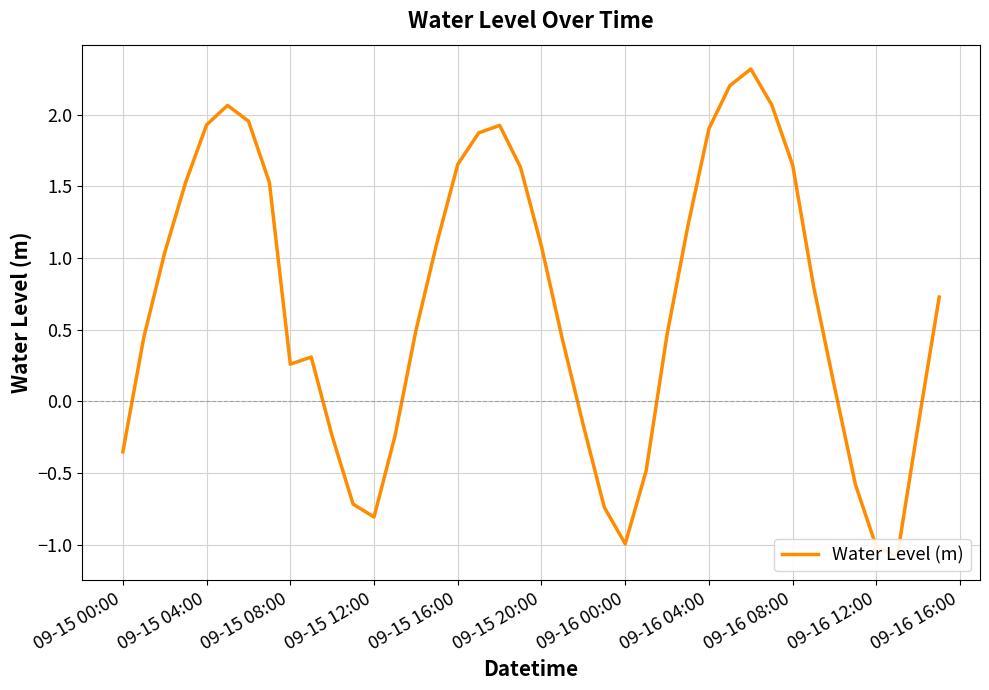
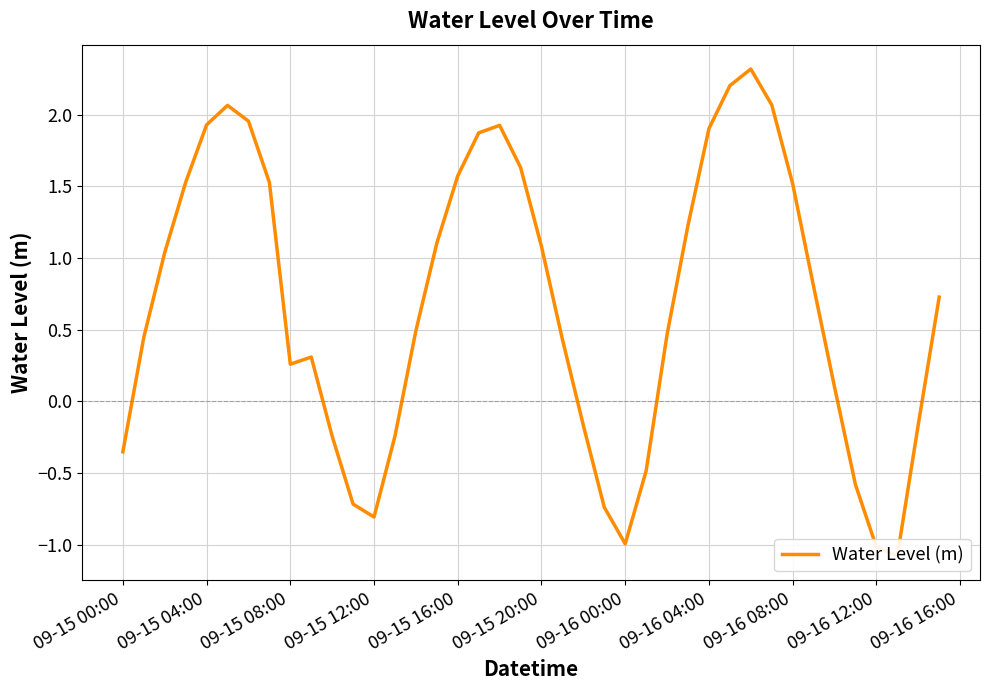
  {
    "09-15 00:00": -0.35,
    "09-15 04:00": 1.93,
    "09-15 08:00": 0.26,
    "09-15 12:00": -0.81,
-   "09-15 16:00": 1.65,
+   "09-15 16:00": 1.57,
    "09-15 20:00": 1.08,
    "09-16 00:00": -0.99,
    "09-16 04:00": 1.90,
-   "09-16 08:00": 1.65
+   "09-16 08:00": 1.52
  }
